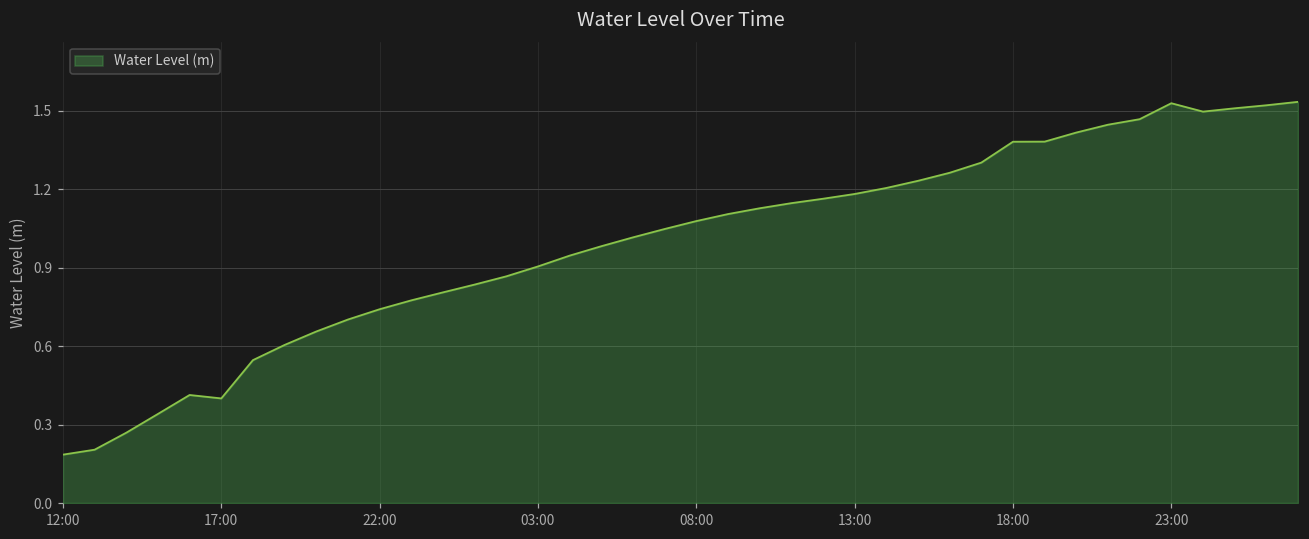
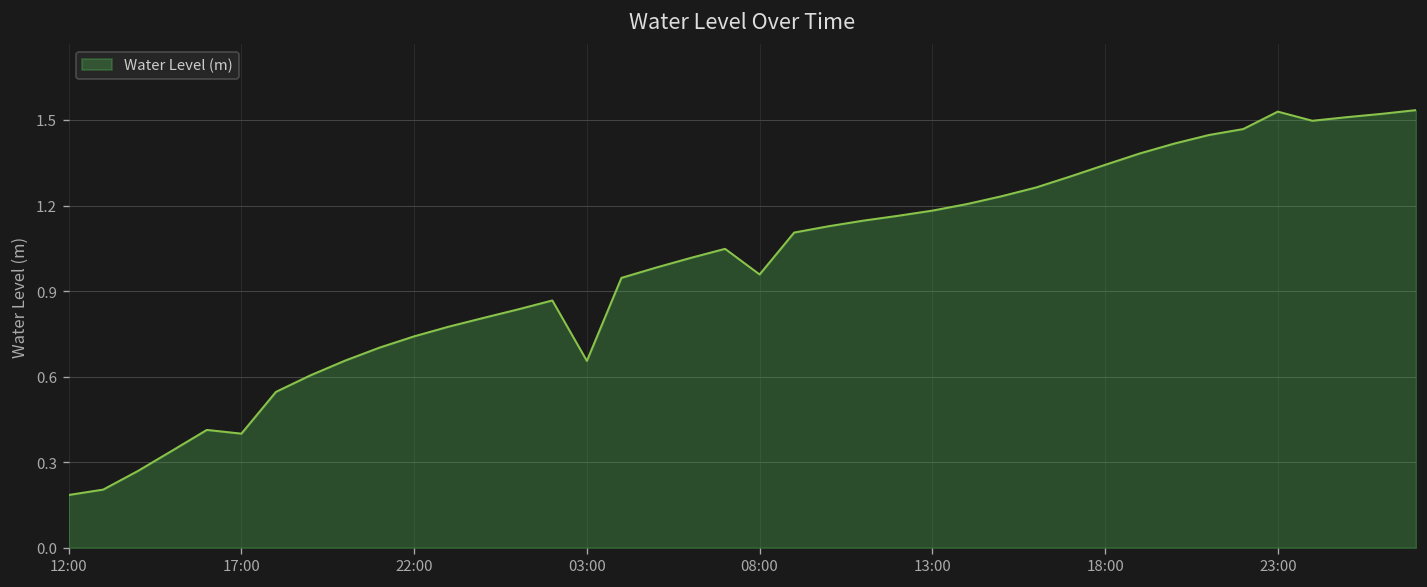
  {
    "12:00": 0.19,
    "17:00": 0.40,
    "22:00": 0.74,
-   "03:00": 0.91,
-   "08:00": 1.08,
+   "03:00": 0.66,
+   "08:00": 0.96,
    "13:00": 1.18,
-   "18:00": 1.38,
+   "18:00": 1.34,
    "23:00": 1.53
  }
